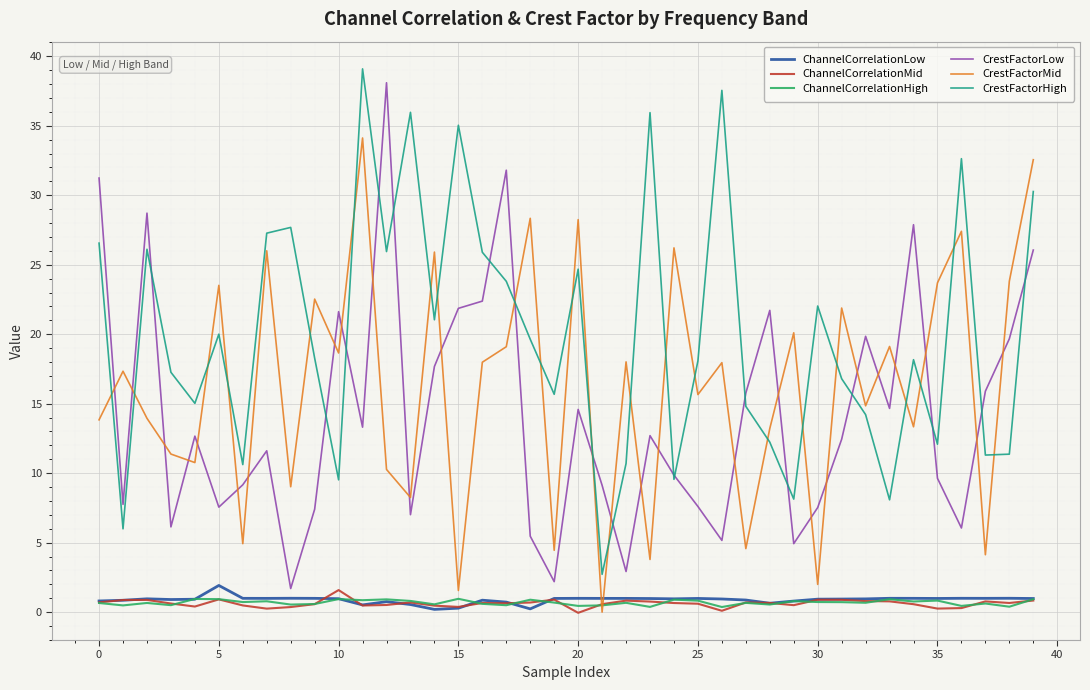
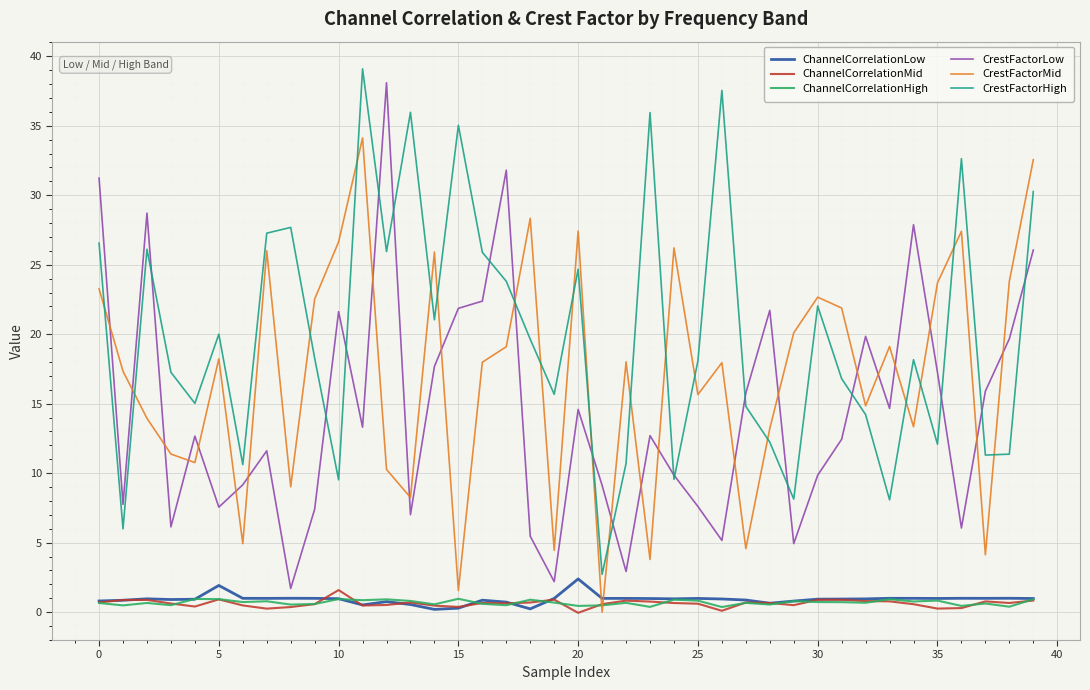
  {
    "ChannelCorrelationLow": {
      "5": 1.9,
-     "20": 1.0
+     "20": 2.4
    },
    "ChannelCorrelationMid": {
      "10": 1.6,
      "20": -0.1,
      "25": 0.6,
      "35": 0.3
    },
    "CrestFactorLow": {
      "0": 31.2,
      "5": 7.6,
      "10": 21.6,
      "15": 21.9,
      "20": 14.6,
      "25": 7.6,
-     "30": 7.5,
-     "35": 9.6
+     "30": 9.9,
+     "35": 17.3
    },
    "CrestFactorMid": {
-     "0": 13.8,
-     "5": 23.5,
-     "10": 18.6,
+     "0": 23.3,
+     "5": 18.2,
+     "10": 26.6,
      "15": 1.6,
-     "20": 28.2,
+     "20": 27.4,
      "25": 15.7,
-     "30": 2.0,
+     "30": 22.7,
      "35": 23.7
    }
  }
